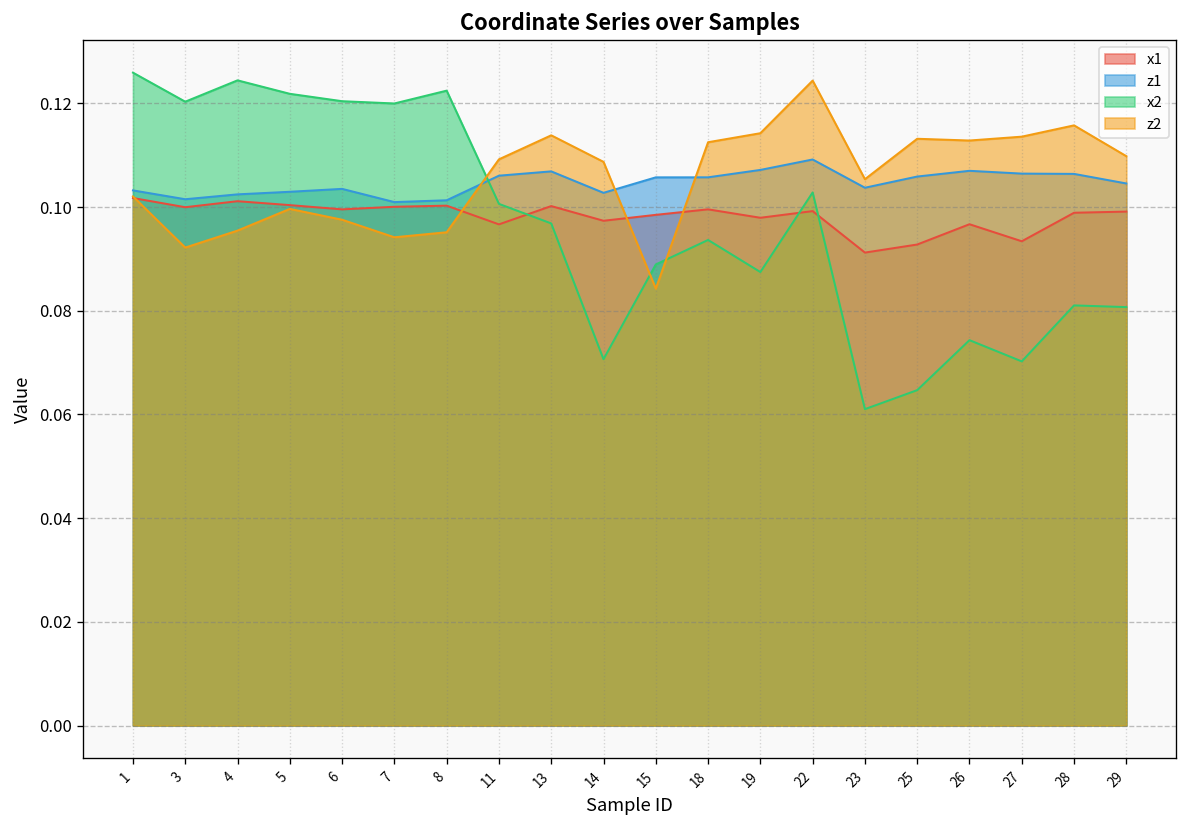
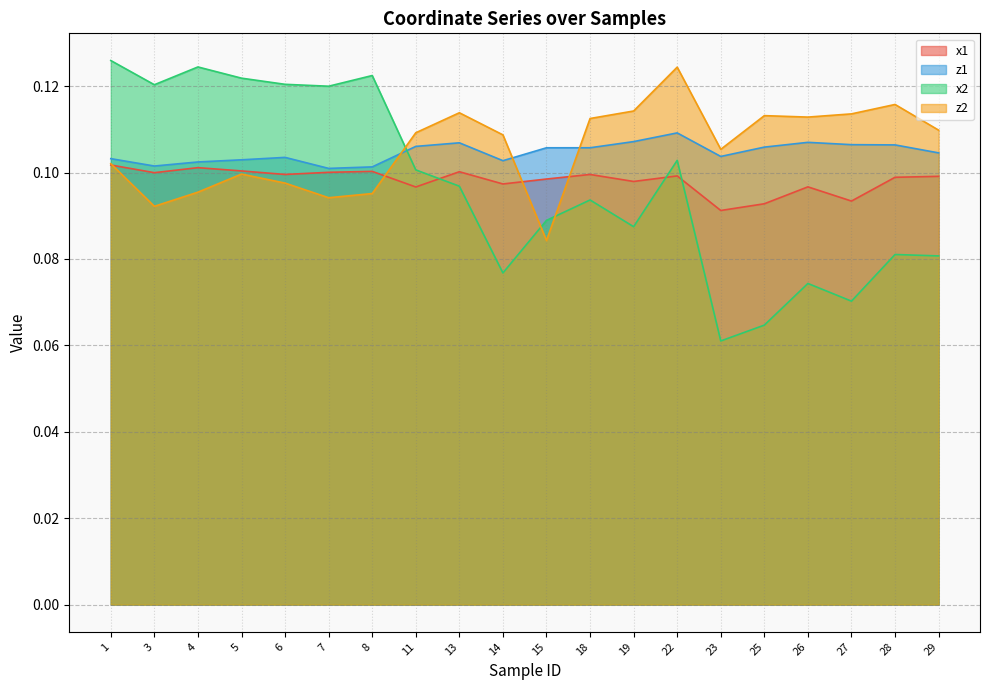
  {
    "x1": {
      "3": 0.100,
      "4": 0.101,
      "5": 0.100,
      "6": 0.100,
      "7": 0.100,
      "8": 0.100,
      "11": 0.097,
      "13": 0.100,
      "14": 0.097,
      "15": 0.099,
      "18": 0.100,
      "19": 0.098,
      "22": 0.099,
      "23": 0.091,
      "25": 0.093,
      "26": 0.097,
      "27": 0.093,
      "28": 0.099,
      "29": 0.099
    },
    "z1": {
      "1": 0.103,
      "3": 0.102,
      "4": 0.102,
      "5": 0.103,
      "6": 0.104,
      "7": 0.101,
      "8": 0.101,
      "11": 0.106,
      "13": 0.107,
      "14": 0.103,
      "15": 0.106,
      "18": 0.106,
      "19": 0.107,
      "22": 0.109,
      "23": 0.104,
      "25": 0.106,
      "26": 0.107,
      "27": 0.106,
      "28": 0.106,
      "29": 0.105
    },
    "x2": {
      "1": 0.126,
      "3": 0.120,
      "4": 0.124,
      "5": 0.122,
      "6": 0.120,
      "7": 0.120,
      "8": 0.122,
      "11": 0.101,
      "13": 0.097,
-     "14": 0.071,
+     "14": 0.077,
      "15": 0.089,
      "18": 0.094,
      "19": 0.087,
      "22": 0.103,
      "23": 0.061,
      "25": 0.065,
      "26": 0.074,
      "27": 0.070,
      "28": 0.081,
      "29": 0.081
    },
    "z2": {
      "3": 0.092,
      "4": 0.095,
      "5": 0.100,
      "6": 0.098,
      "7": 0.094,
      "8": 0.095,
      "11": 0.109,
      "13": 0.114,
      "14": 0.109,
      "15": 0.084,
      "18": 0.113,
      "19": 0.114,
      "22": 0.124,
      "23": 0.105,
      "25": 0.113,
      "26": 0.113,
      "27": 0.114,
      "28": 0.116,
      "29": 0.110
    }
  }
